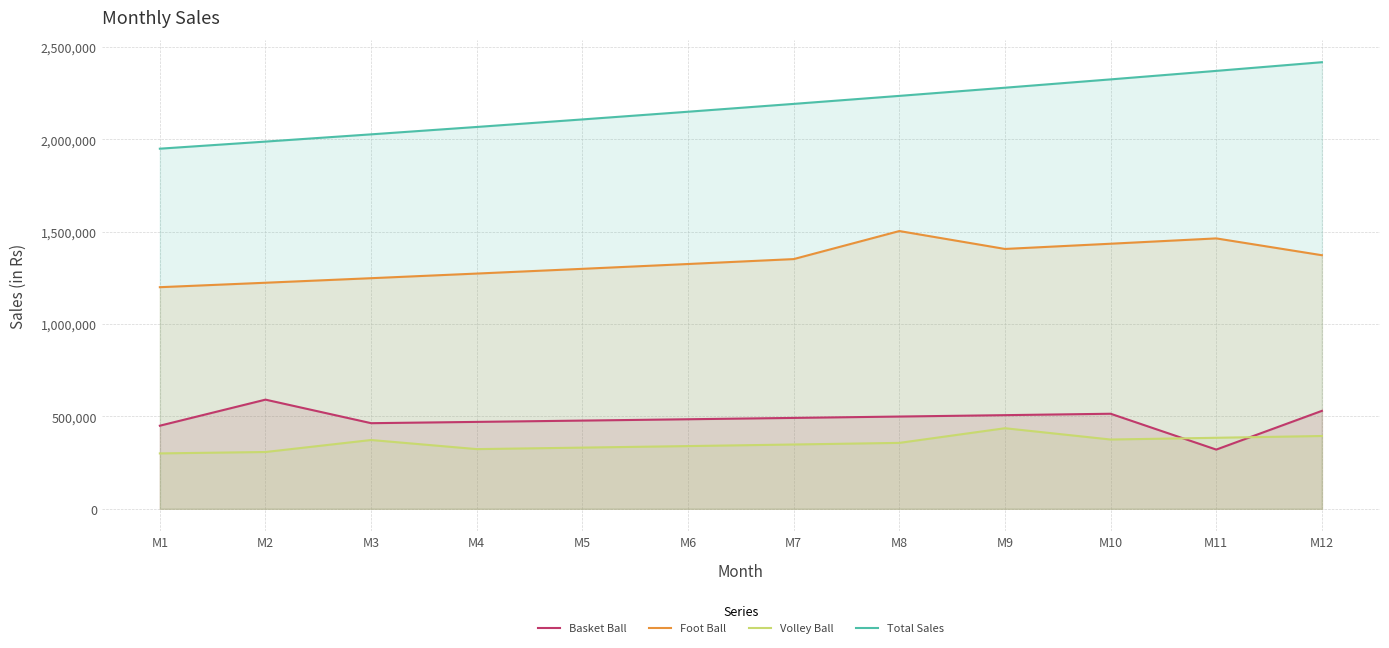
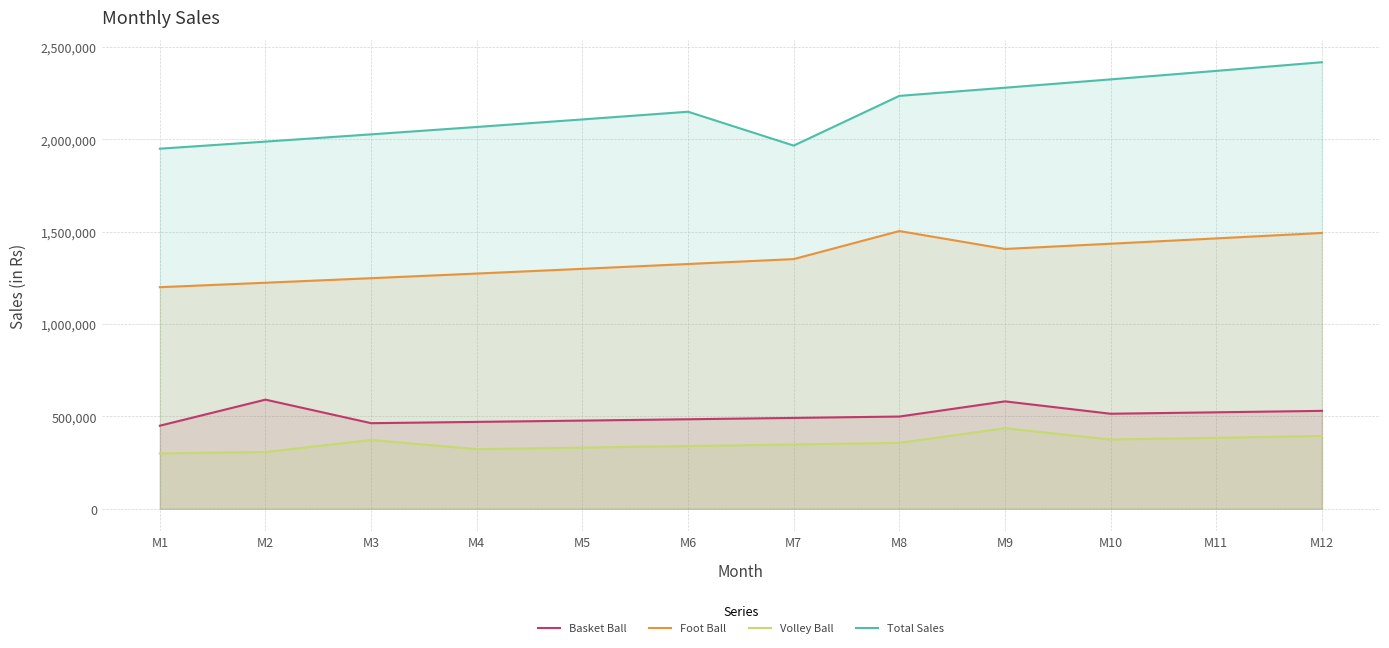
  {
    "Basket Ball": {
      "M1": "450,000",
      "M2": "590,000",
      "M3": "460,000",
      "M4": "470,000",
      "M5": "480,000",
      "M6": "480,000",
      "M7": "490,000",
      "M8": "500,000",
-     "M9": "510,000",
+     "M9": "580,000",
      "M10": "510,000",
-     "M11": "320,000",
+     "M11": "520,000",
      "M12": "530,000"
    },
    "Foot Ball": {
      "M1": "1,200,000",
      "M2": "1,220,000",
      "M3": "1,250,000",
      "M4": "1,270,000",
      "M5": "1,300,000",
      "M6": "1,330,000",
      "M7": "1,350,000",
      "M8": "1,500,000",
      "M9": "1,410,000",
      "M10": "1,440,000",
      "M11": "1,460,000",
-     "M12": "1,370,000"
+     "M12": "1,490,000"
    },
    "Volley Ball": {
      "M1": "300,000",
      "M2": "310,000",
      "M3": "370,000",
      "M4": "320,000",
      "M5": "330,000",
      "M6": "340,000",
      "M7": "350,000",
      "M8": "360,000",
      "M9": "440,000",
      "M10": "380,000",
      "M11": "380,000",
      "M12": "390,000"
    },
    "Total Sales": {
      "M1": "1,950,000",
      "M2": "1,990,000",
      "M3": "2,030,000",
      "M4": "2,070,000",
      "M5": "2,110,000",
      "M6": "2,150,000",
-     "M7": "2,190,000",
+     "M7": "1,970,000",
      "M8": "2,240,000",
      "M9": "2,280,000",
      "M10": "2,330,000",
      "M11": "2,370,000",
      "M12": "2,420,000"
    }
  }
